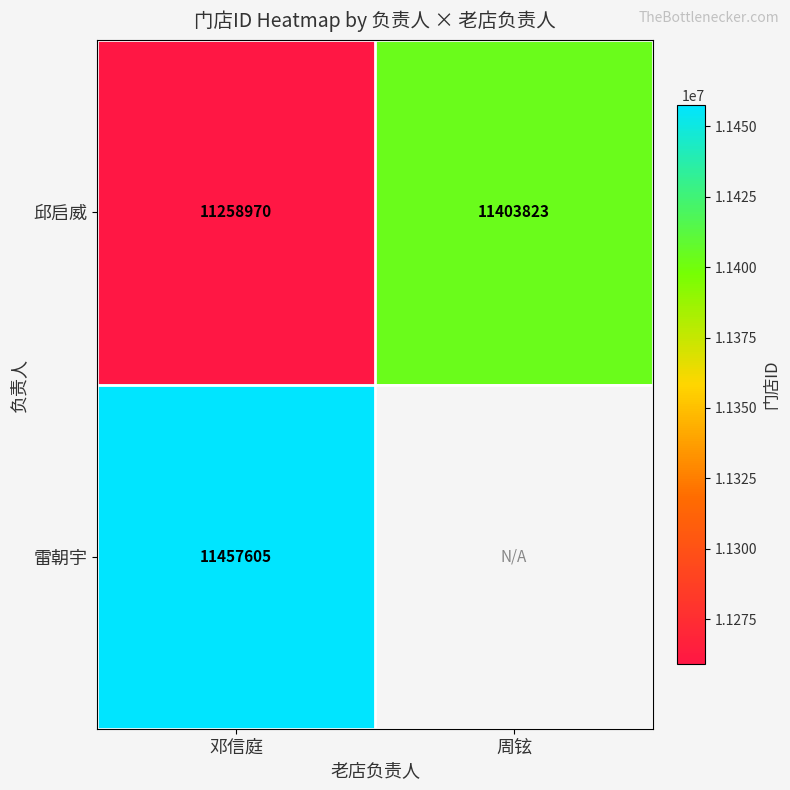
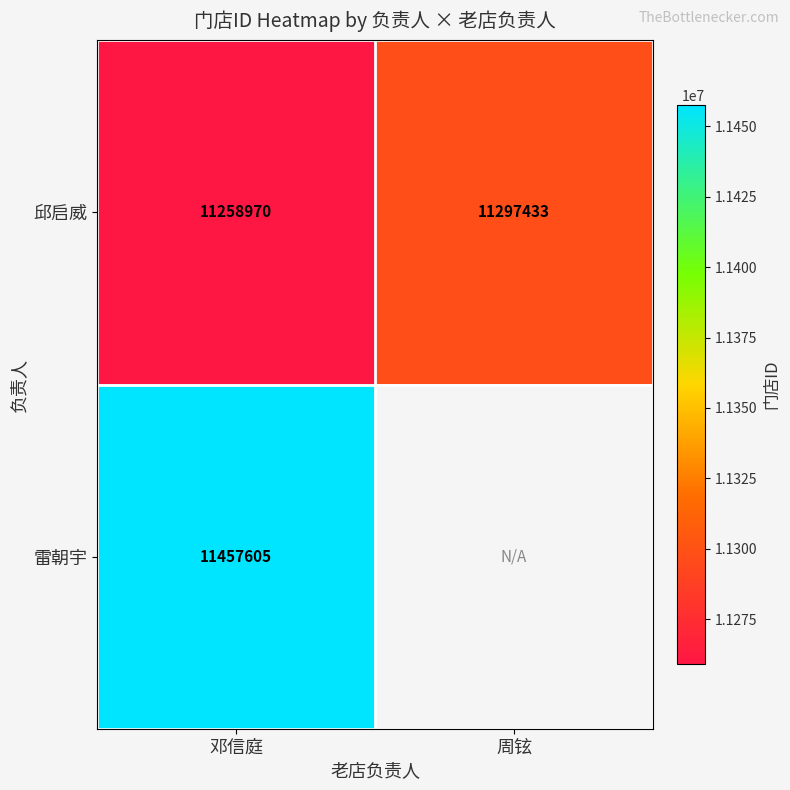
  {
    "邱启威": {
      "邓信庭": 11258970,
-     "周铉": 11403823
+     "周铉": 11297433
    },
    "雷朝宇": {
      "邓信庭": 11457605
    }
  }
